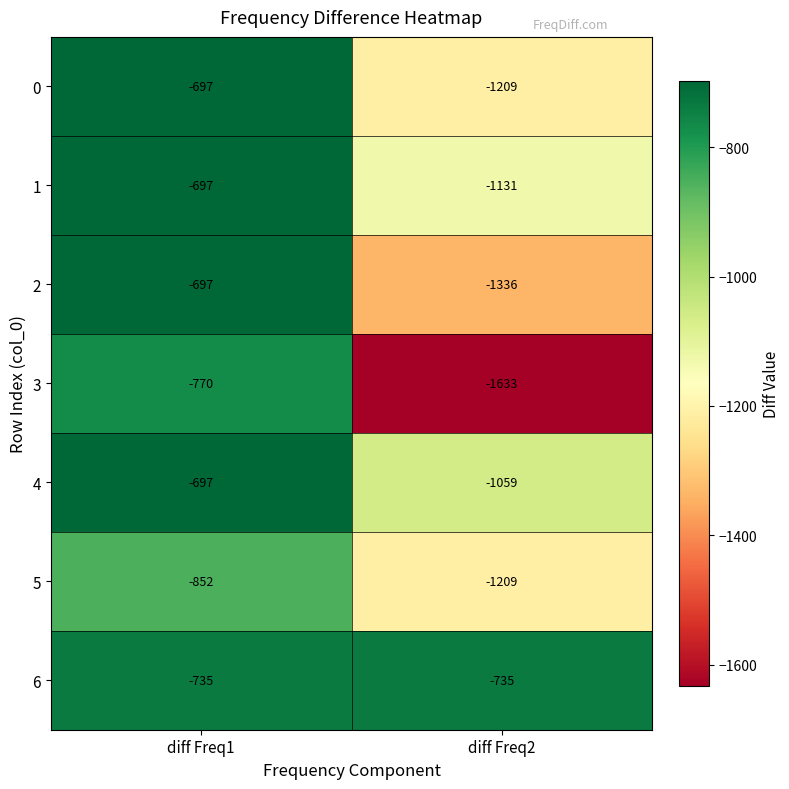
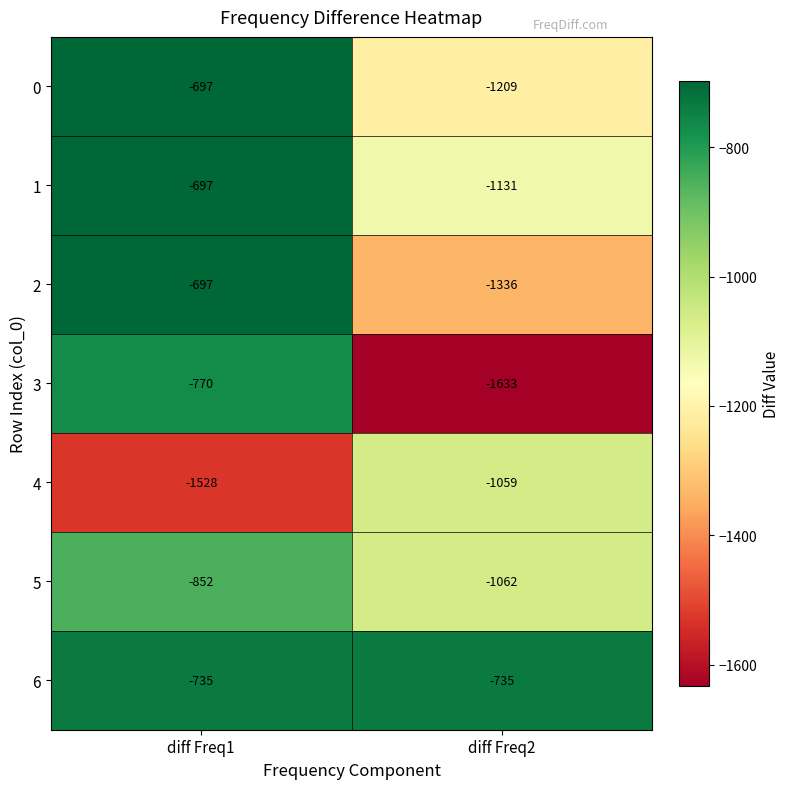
  {
    "0": {
      "diff Freq1": -697,
      "diff Freq2": -1209
    },
    "1": {
      "diff Freq1": -697,
      "diff Freq2": -1131
    },
    "2": {
      "diff Freq1": -697,
      "diff Freq2": -1336
    },
    "3": {
      "diff Freq1": -770,
      "diff Freq2": -1633
    },
    "4": {
-     "diff Freq1": -697,
+     "diff Freq1": -1528,
      "diff Freq2": -1059
    },
    "5": {
      "diff Freq1": -852,
-     "diff Freq2": -1209
+     "diff Freq2": -1062
    },
    "6": {
      "diff Freq1": -735,
      "diff Freq2": -735
    }
  }
